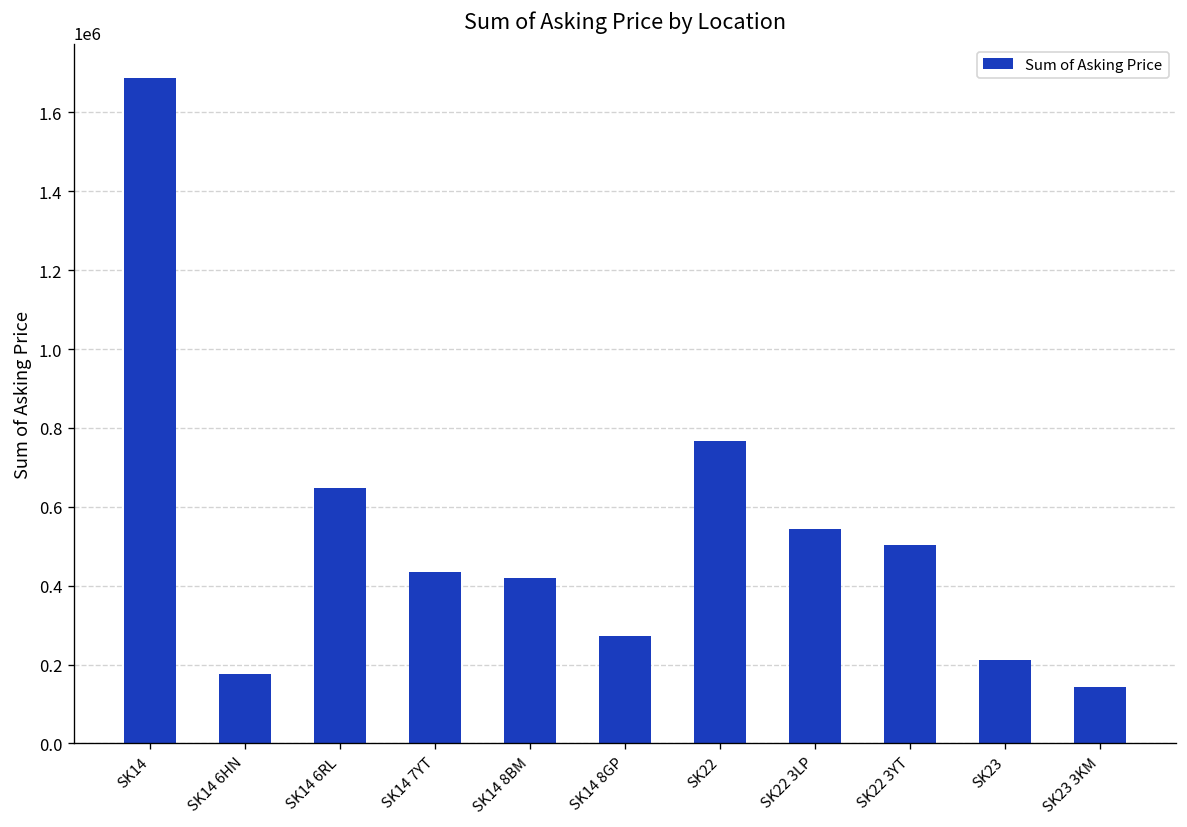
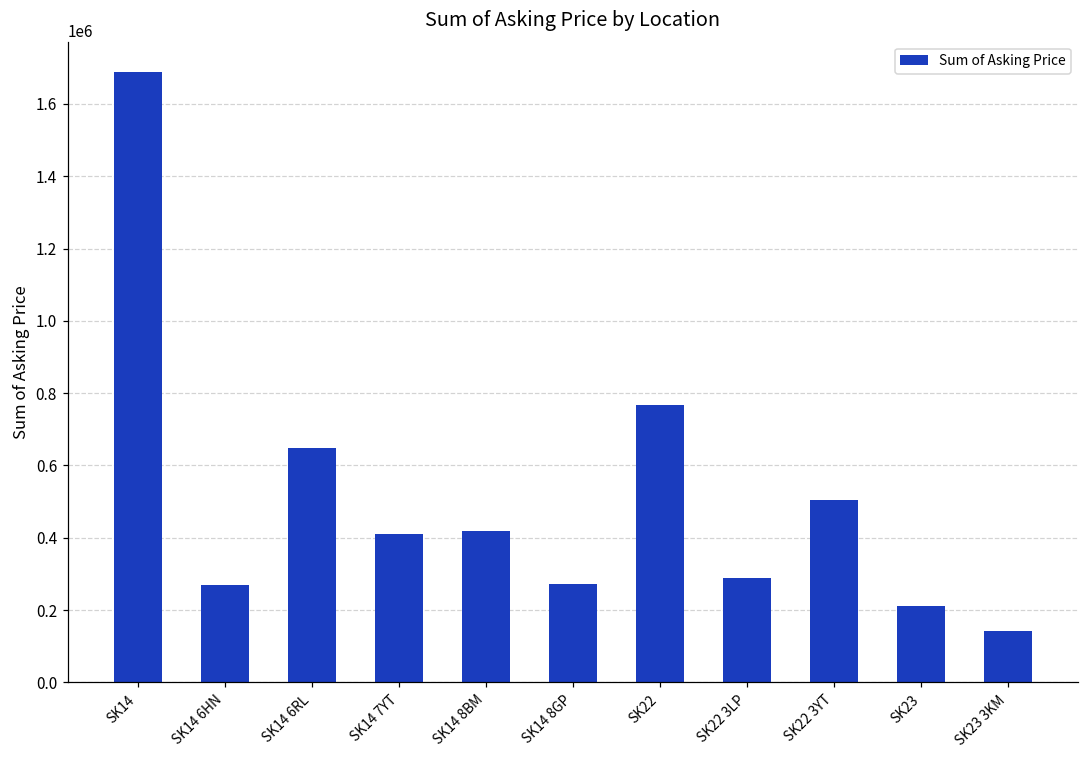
  {
    "SK14": 1690000,
-   "SK14 6HN": 180000,
+   "SK14 6HN": 270000,
    "SK14 6RL": 650000,
-   "SK14 7YT": 440000,
+   "SK14 7YT": 410000,
    "SK14 8BM": 420000,
    "SK14 8GP": 270000,
    "SK22": 770000,
-   "SK22 3LP": 540000,
+   "SK22 3LP": 290000,
    "SK22 3YT": 500000,
    "SK23": 210000,
    "SK23 3KM": 140000
  }
